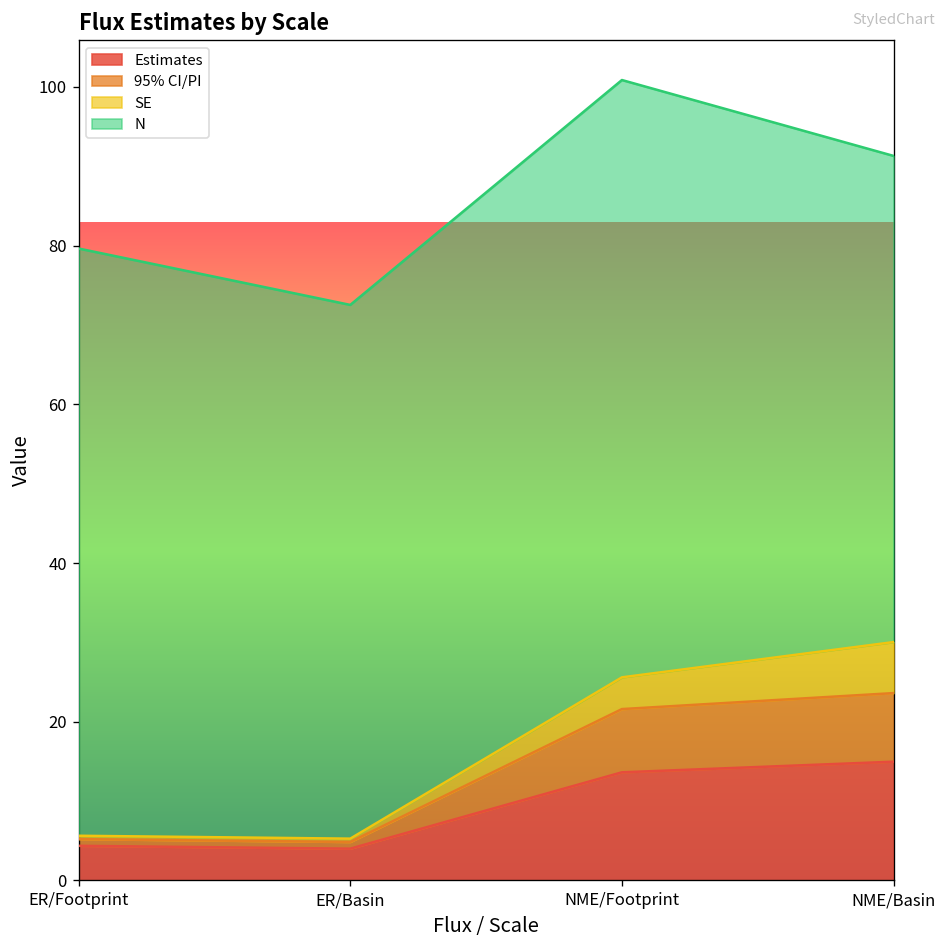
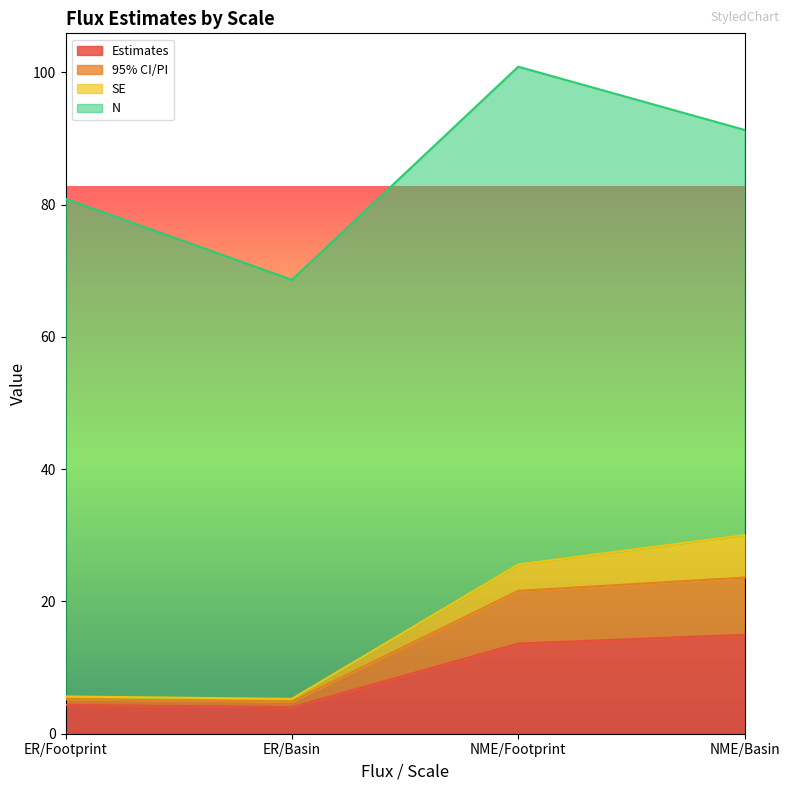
  {
    "SE": {
      "ER/Footprint": 0,
      "ER/Basin": 0,
      "NME/Footprint": 4,
      "NME/Basin": 6
    },
    "N": {
-     "ER/Footprint": 74,
-     "ER/Basin": 67,
+     "ER/Footprint": 75,
+     "ER/Basin": 63,
      "NME/Footprint": 75,
      "NME/Basin": 61
    }
  }
